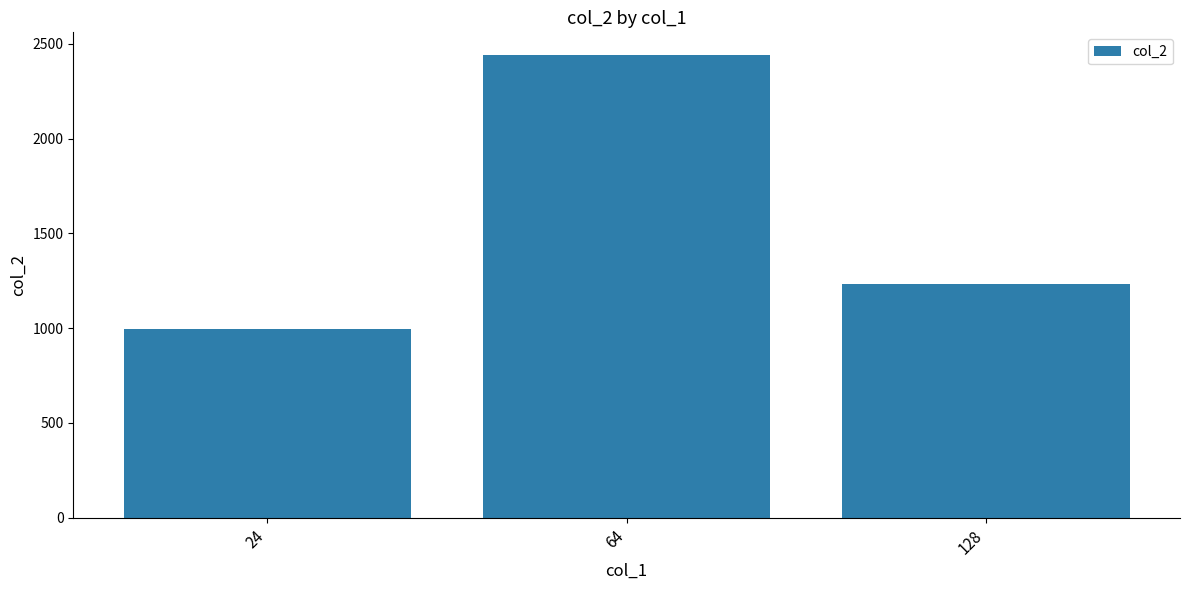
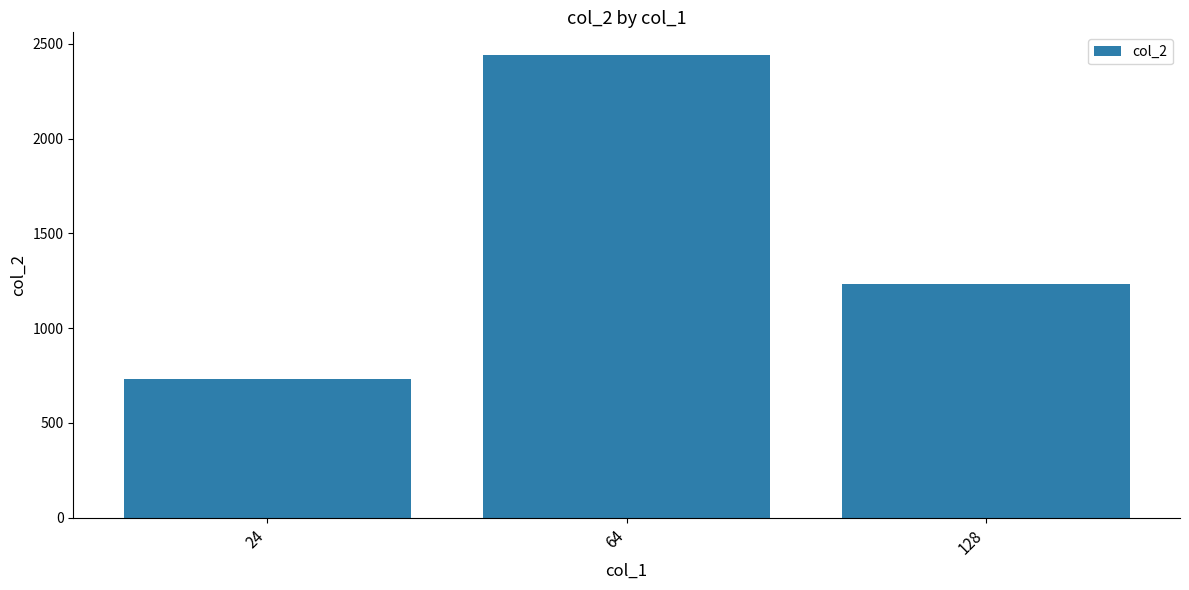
  {
-   "24": 1000,
+   "24": 730,
    "64": 2440,
    "128": 1230
  }
